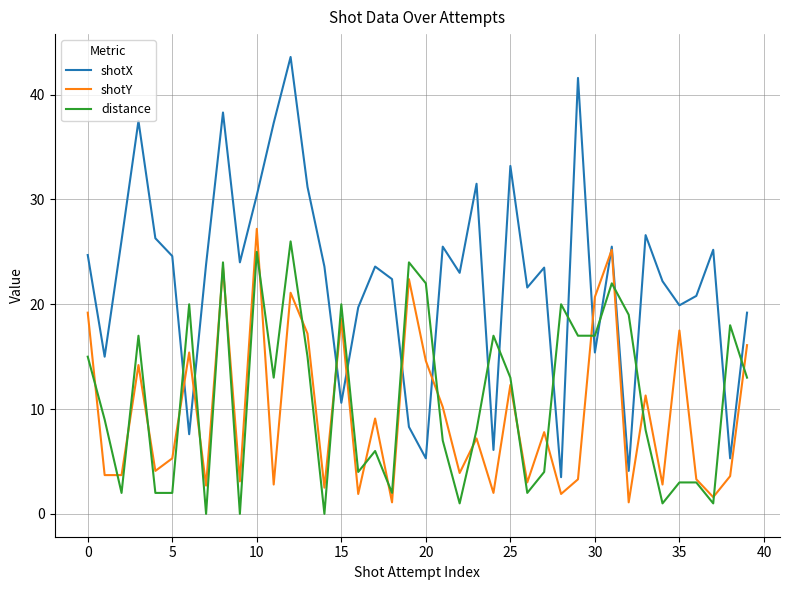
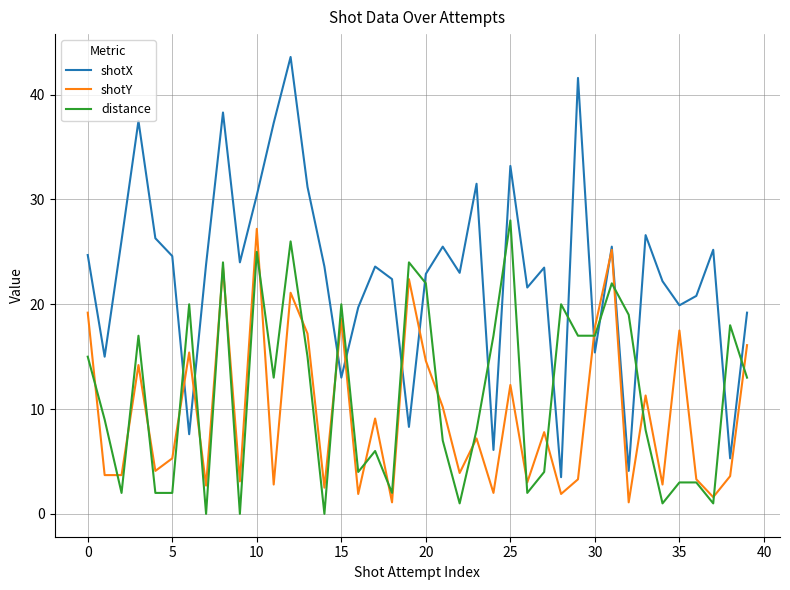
  {
    "shotX": {
      "0": 24.7,
      "5": 24.6,
      "10": 30.4,
-     "15": 10.6,
-     "20": 5.3,
+     "15": 13.0,
+     "20": 22.9,
      "25": 33.2,
      "30": 15.4,
      "35": 19.9
    },
    "shotY": {
      "0": 19.2,
      "5": 5.3,
      "10": 27.2,
      "15": 18.6,
      "20": 14.6,
      "25": 12.3,
-     "30": 20.7,
+     "30": 17.8,
      "35": 17.5
    },
    "distance": {
      "0": 15,
      "5": 2,
      "10": 25,
      "15": 20,
      "20": 22,
-     "25": 13,
+     "25": 28,
      "30": 17,
      "35": 3
    }
  }
